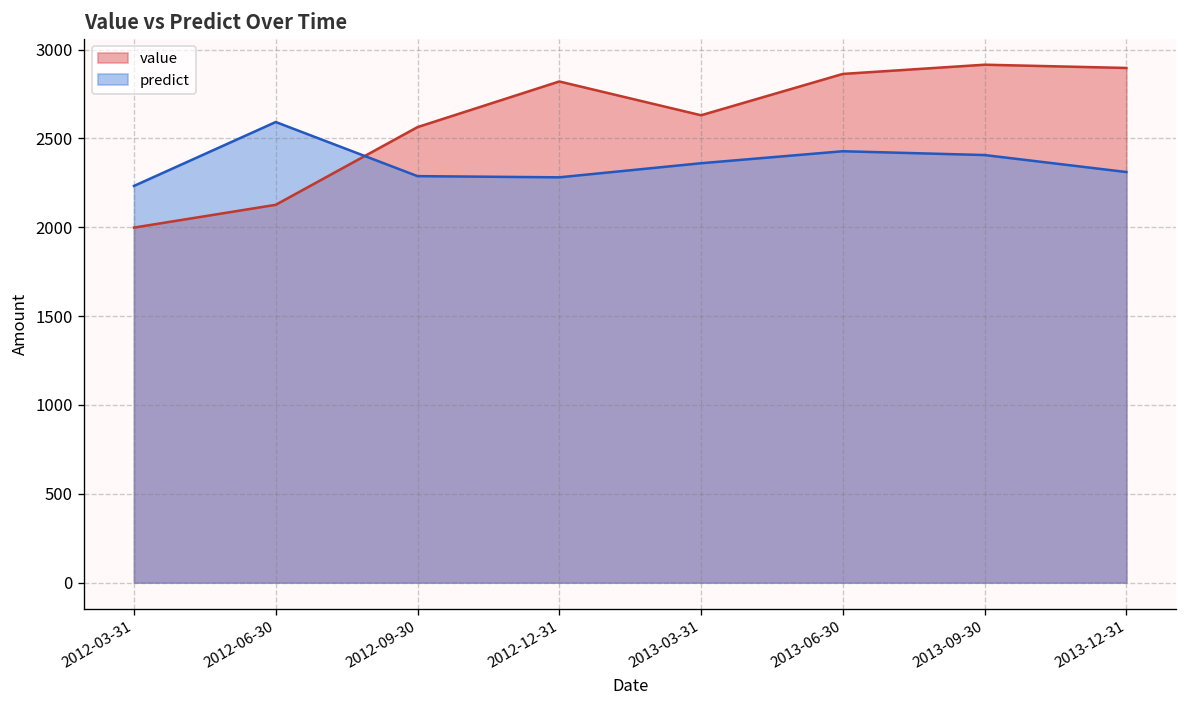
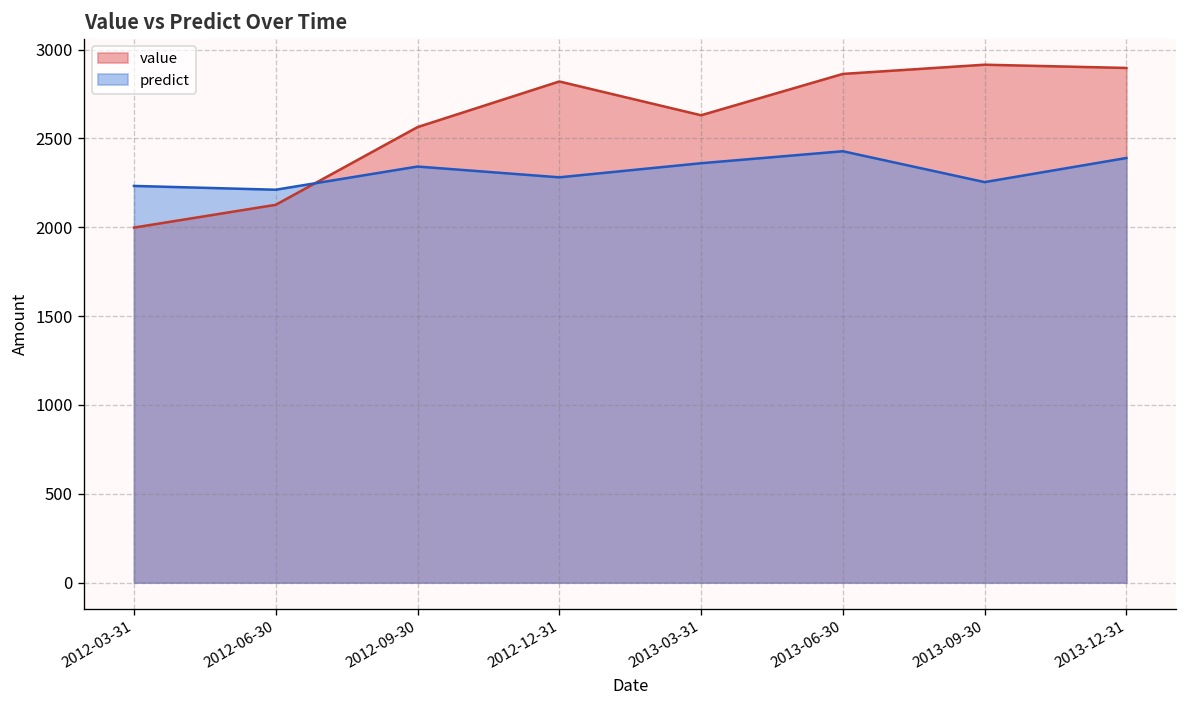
  {
    "value": {
      "2012-03-31": 2000,
      "2012-06-30": 2130,
      "2012-09-30": 2560,
      "2012-12-31": 2820,
      "2013-03-31": 2630,
      "2013-06-30": 2860,
      "2013-09-30": 2920,
      "2013-12-31": 2900
    },
    "predict": {
      "2012-03-31": 2230,
-     "2012-06-30": 2590,
-     "2012-09-30": 2290,
+     "2012-06-30": 2210,
+     "2012-09-30": 2340,
      "2012-12-31": 2280,
      "2013-03-31": 2360,
      "2013-06-30": 2430,
-     "2013-09-30": 2410,
-     "2013-12-31": 2310
+     "2013-09-30": 2250,
+     "2013-12-31": 2390
    }
  }
